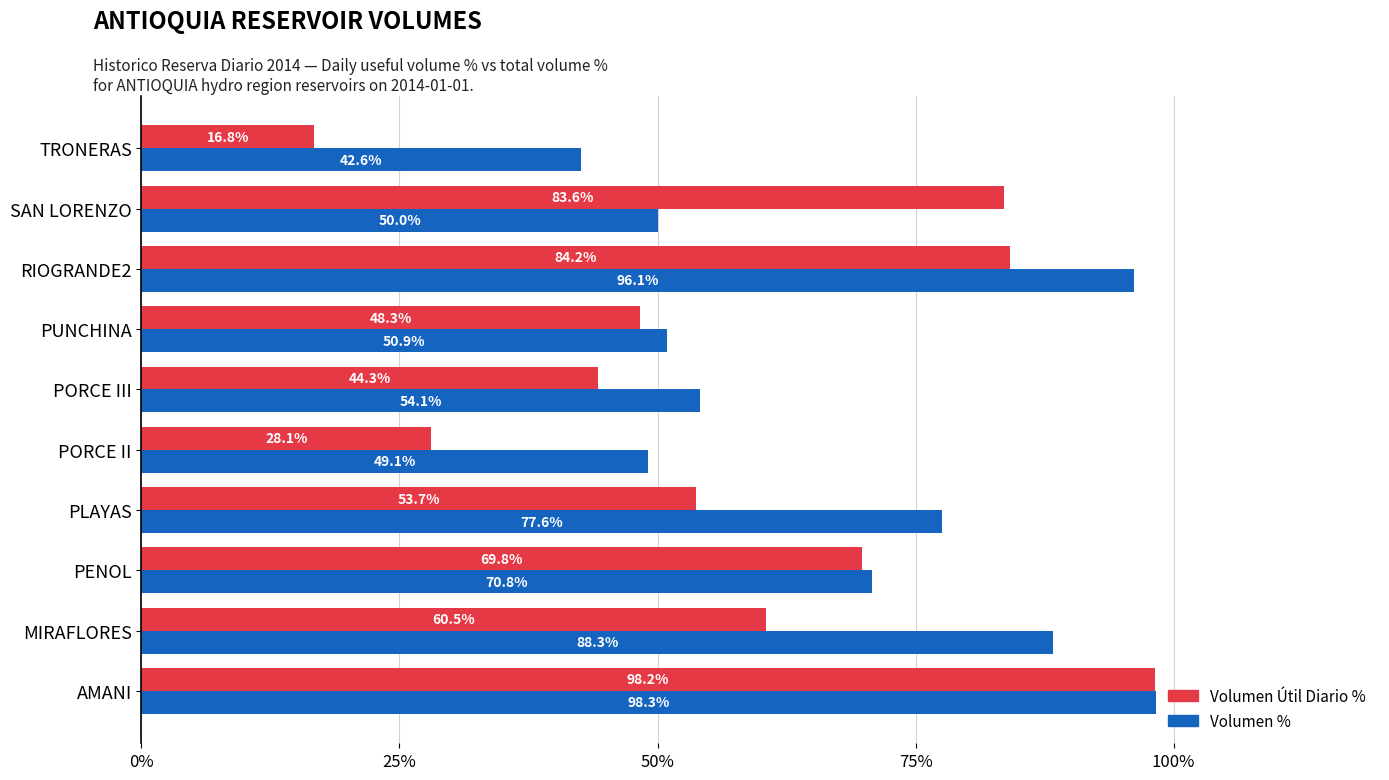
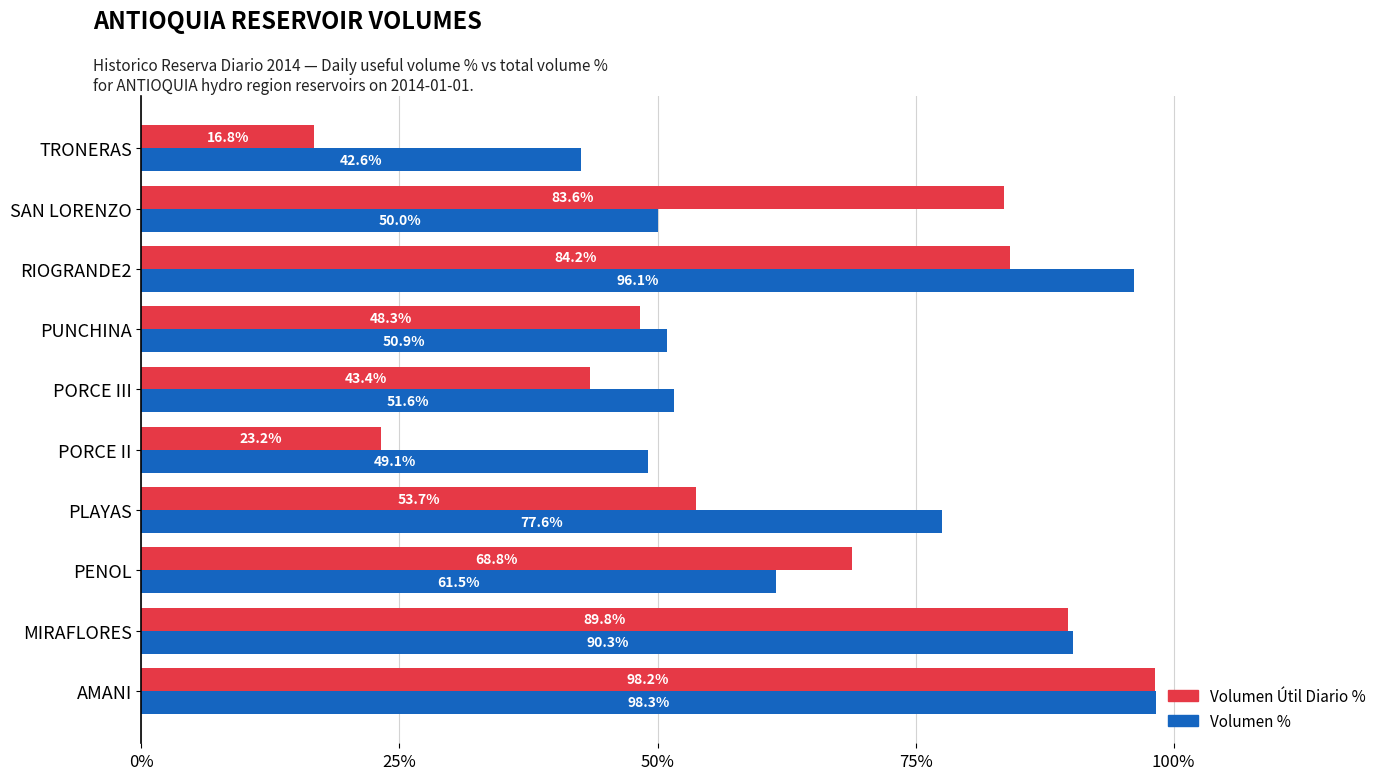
  {
    "Volumen Útil Diario %": {
      "TRONERAS": "16.8%",
      "SAN LORENZO": "83.6%",
      "RIOGRANDE2": "84.2%",
      "PUNCHINA": "48.3%",
-     "PORCE III": "44.3%",
-     "PORCE II": "28.1%",
+     "PORCE III": "43.4%",
+     "PORCE II": "23.2%",
      "PLAYAS": "53.7%",
-     "PENOL": "69.8%",
-     "MIRAFLORES": "60.5%",
+     "PENOL": "68.8%",
+     "MIRAFLORES": "89.8%",
      "AMANI": "98.2%"
    },
    "Volumen %": {
      "TRONERAS": "42.6%",
      "SAN LORENZO": "50.0%",
      "RIOGRANDE2": "96.1%",
      "PUNCHINA": "50.9%",
-     "PORCE III": "54.1%",
+     "PORCE III": "51.6%",
      "PORCE II": "49.1%",
      "PLAYAS": "77.6%",
-     "PENOL": "70.8%",
-     "MIRAFLORES": "88.3%",
+     "PENOL": "61.5%",
+     "MIRAFLORES": "90.3%",
      "AMANI": "98.3%"
    }
  }
